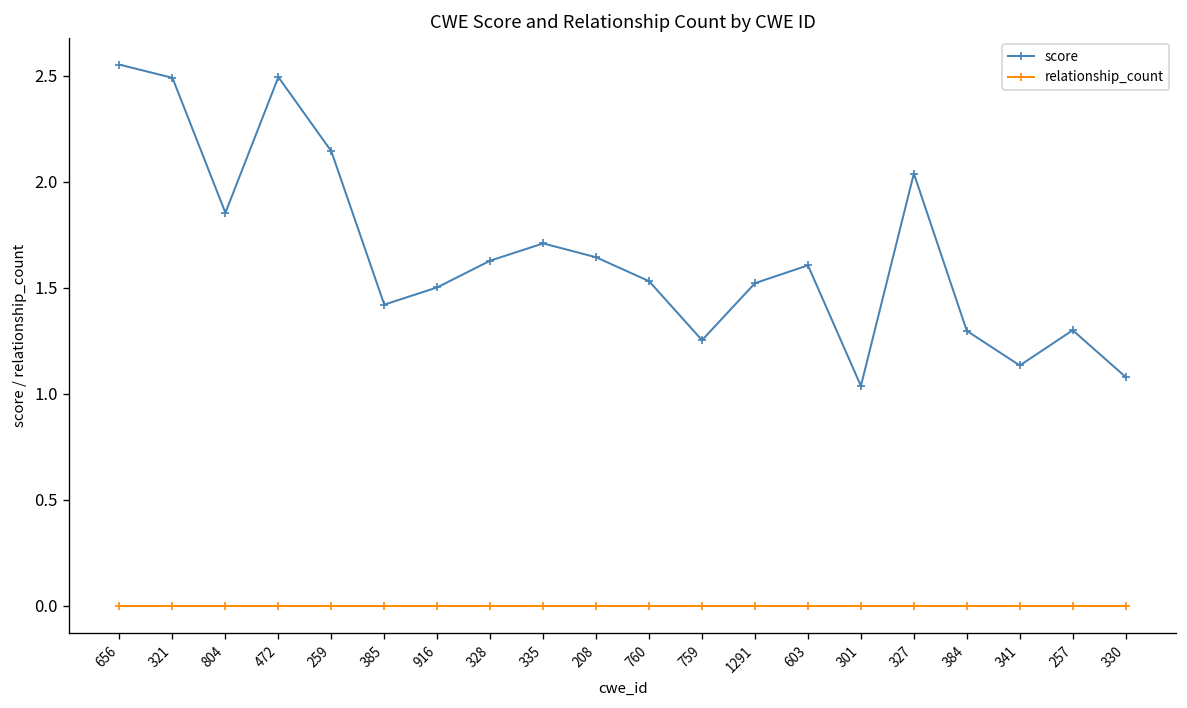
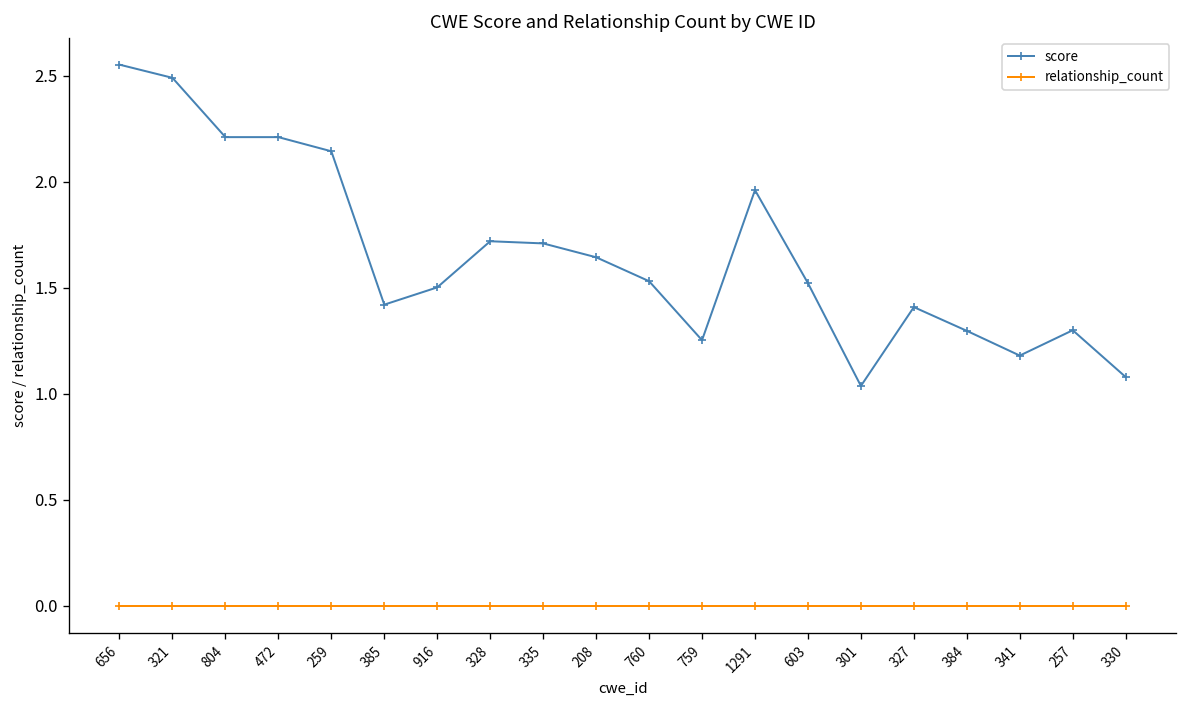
  {
    "score": {
      "656": 2.55,
      "321": 2.49,
-     "804": 1.85,
-     "472": 2.49,
+     "804": 2.21,
+     "472": 2.21,
      "259": 2.14,
      "385": 1.42,
      "916": 1.50,
-     "328": 1.63,
+     "328": 1.72,
      "335": 1.71,
      "208": 1.64,
      "760": 1.53,
      "759": 1.25,
-     "1291": 1.52,
-     "603": 1.61,
+     "1291": 1.96,
+     "603": 1.52,
      "301": 1.04,
-     "327": 2.04,
+     "327": 1.41,
      "384": 1.30,
-     "341": 1.13,
+     "341": 1.18,
      "257": 1.30,
      "330": 1.08
    },
    "relationship_count": {
      "656": 0.00,
      "321": 0.00,
      "804": 0.00,
      "472": 0.00,
      "259": 0.00,
      "385": 0.00,
      "916": 0.00,
      "328": 0.00,
      "335": 0.00,
      "208": 0.00,
      "760": 0.00,
      "759": 0.00,
      "1291": 0.00,
      "603": 0.00,
      "301": 0.00,
      "327": 0.00,
      "384": 0.00,
      "341": 0.00,
      "257": 0.00,
      "330": 0.00
    }
  }
